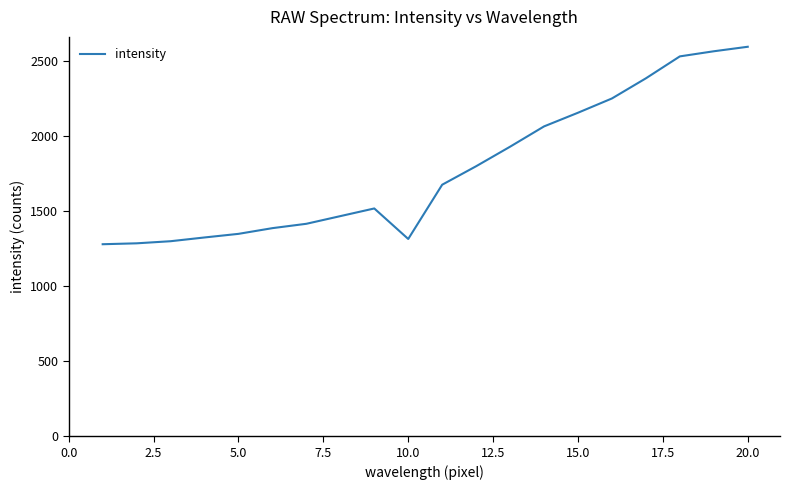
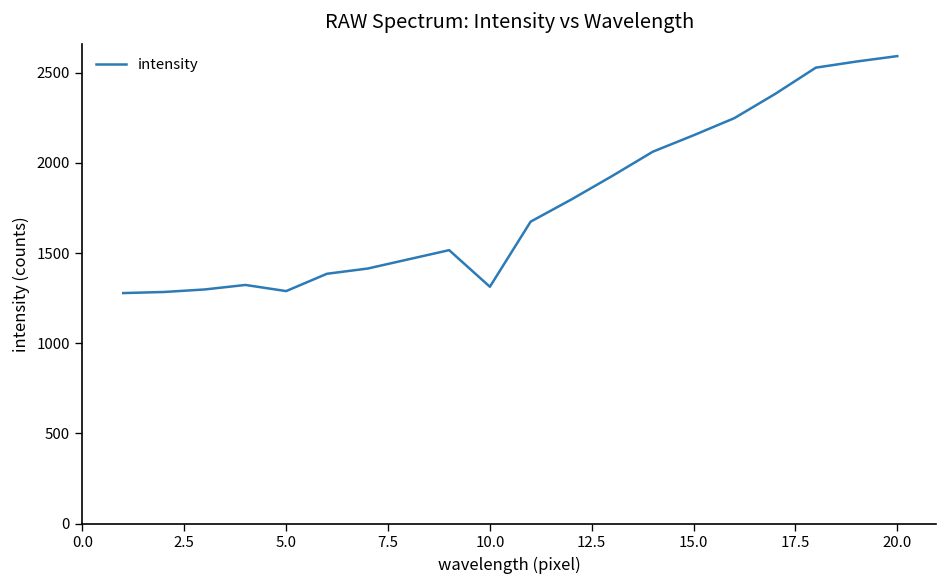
  {
-   "5.0": 1350,
+   "5.0": 1290,
    "10.0": 1310,
    "15.0": 2150,
    "20.0": 2590
  }
